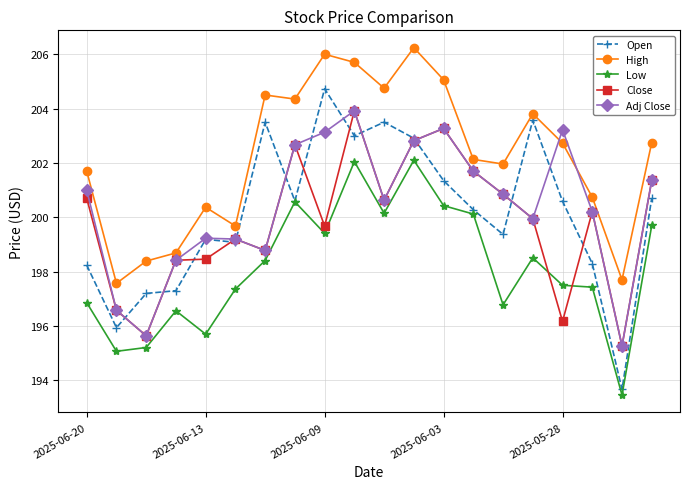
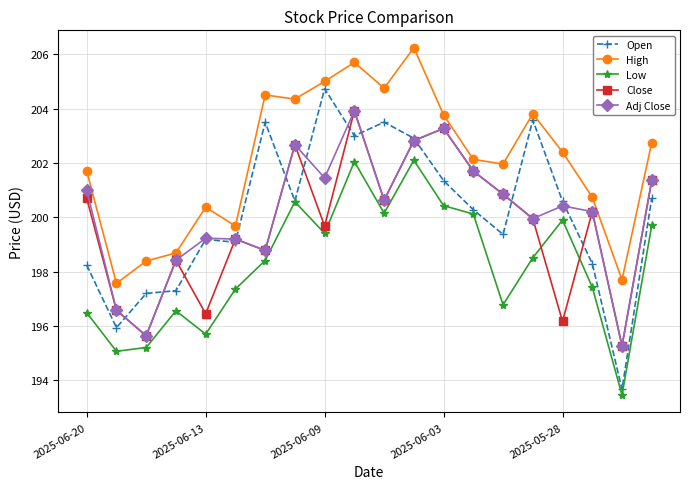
  {
    "Open": {
      "2025-06-20": 198.2,
      "2025-06-09": 204.7,
      "2025-06-03": 201.4,
      "2025-05-28": 200.6
    },
    "High": {
      "2025-06-20": 201.7,
      "2025-06-13": 200.4,
-     "2025-06-09": 206,
-     "2025-06-03": 205.1,
-     "2025-05-28": 202.7
+     "2025-06-09": 205,
+     "2025-06-03": 203.8,
+     "2025-05-28": 202.4
    },
    "Low": {
-     "2025-06-20": 196.9,
+     "2025-06-20": 196.5,
      "2025-06-13": 195.7,
      "2025-06-09": 199.4,
      "2025-06-03": 200.4,
-     "2025-05-28": 197.5
+     "2025-05-28": 199.9
    },
    "Close": {
      "2025-06-20": 200.7,
-     "2025-06-13": 198.5,
+     "2025-06-13": 196.5,
      "2025-06-09": 199.7,
      "2025-05-28": 196.2
    },
    "Adj Close": {
      "2025-06-20": 201.0,
-     "2025-06-09": 203.1,
-     "2025-05-28": 203.2
+     "2025-06-09": 201.5,
+     "2025-05-28": 200.4
    }
  }
